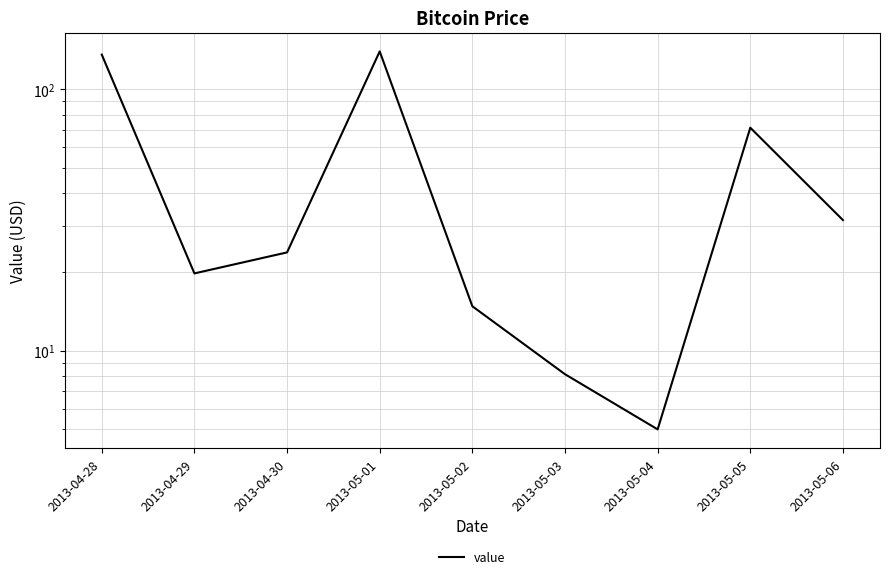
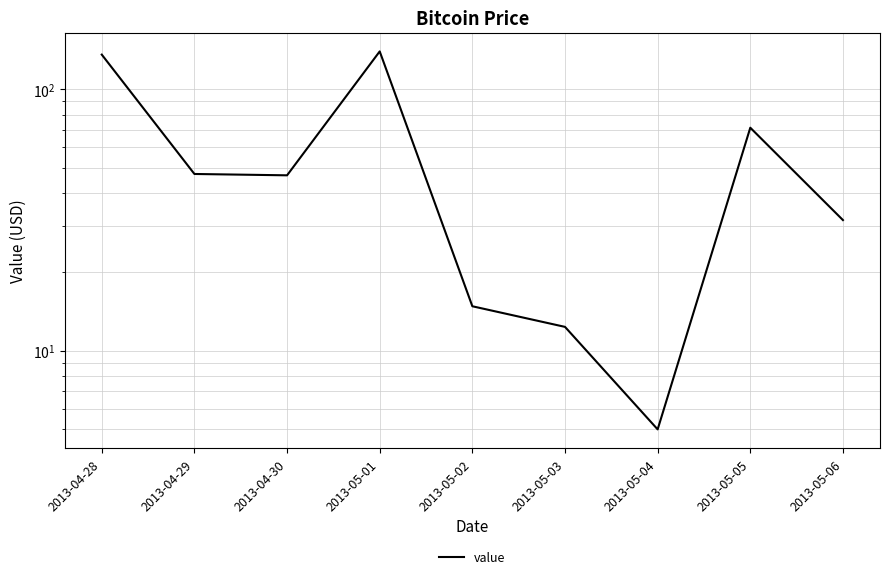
  {
    "2013-04-28": 140,
-   "2013-04-29": 20,
-   "2013-04-30": 24,
+   "2013-04-29": 47,
+   "2013-04-30": 47,
    "2013-05-01": 140,
    "2013-05-02": 15,
-   "2013-05-03": 8.1,
+   "2013-05-03": 12,
    "2013-05-04": 5.0,
    "2013-05-05": 71,
    "2013-05-06": 32
  }
